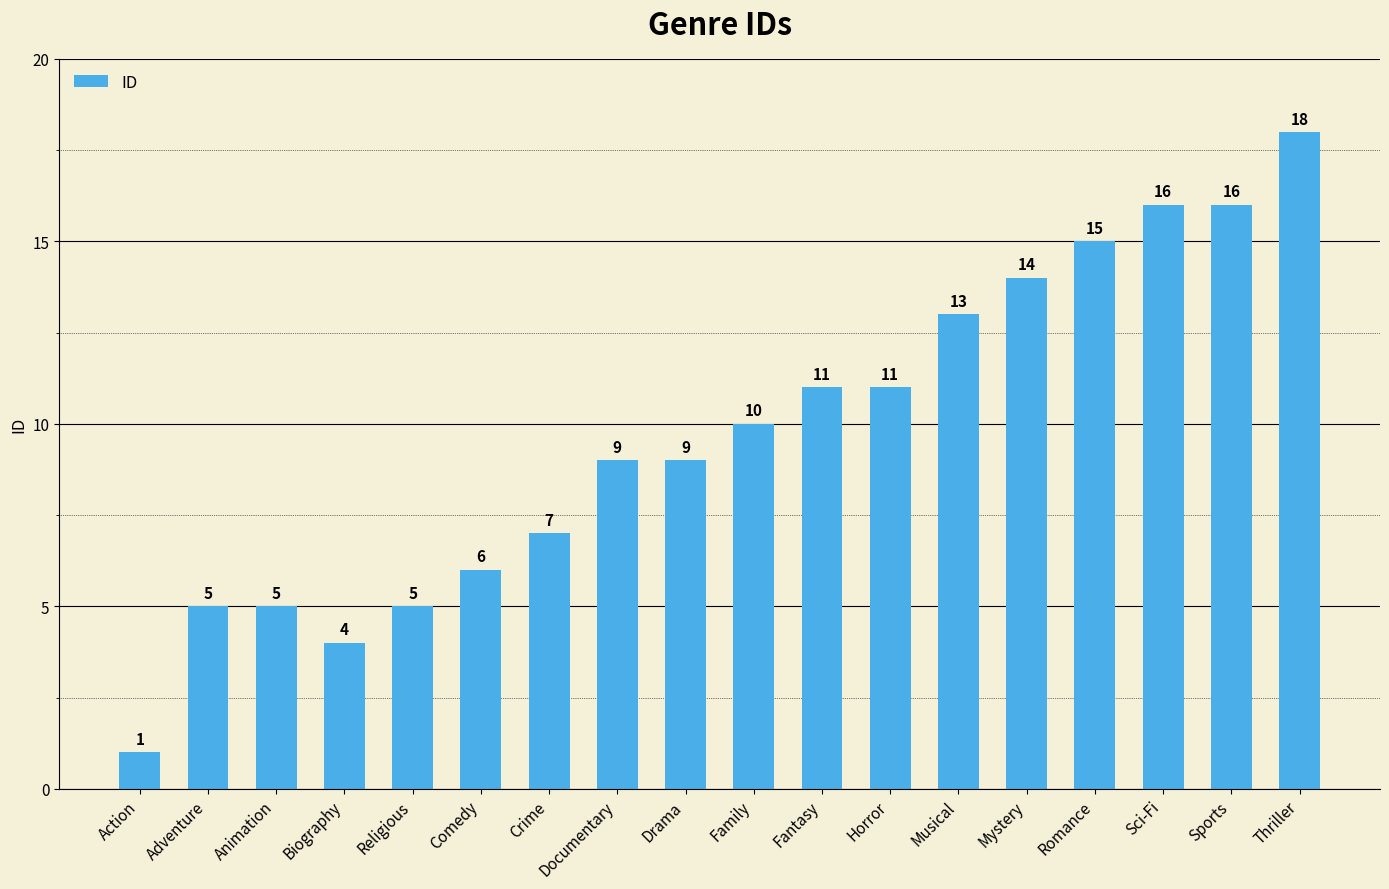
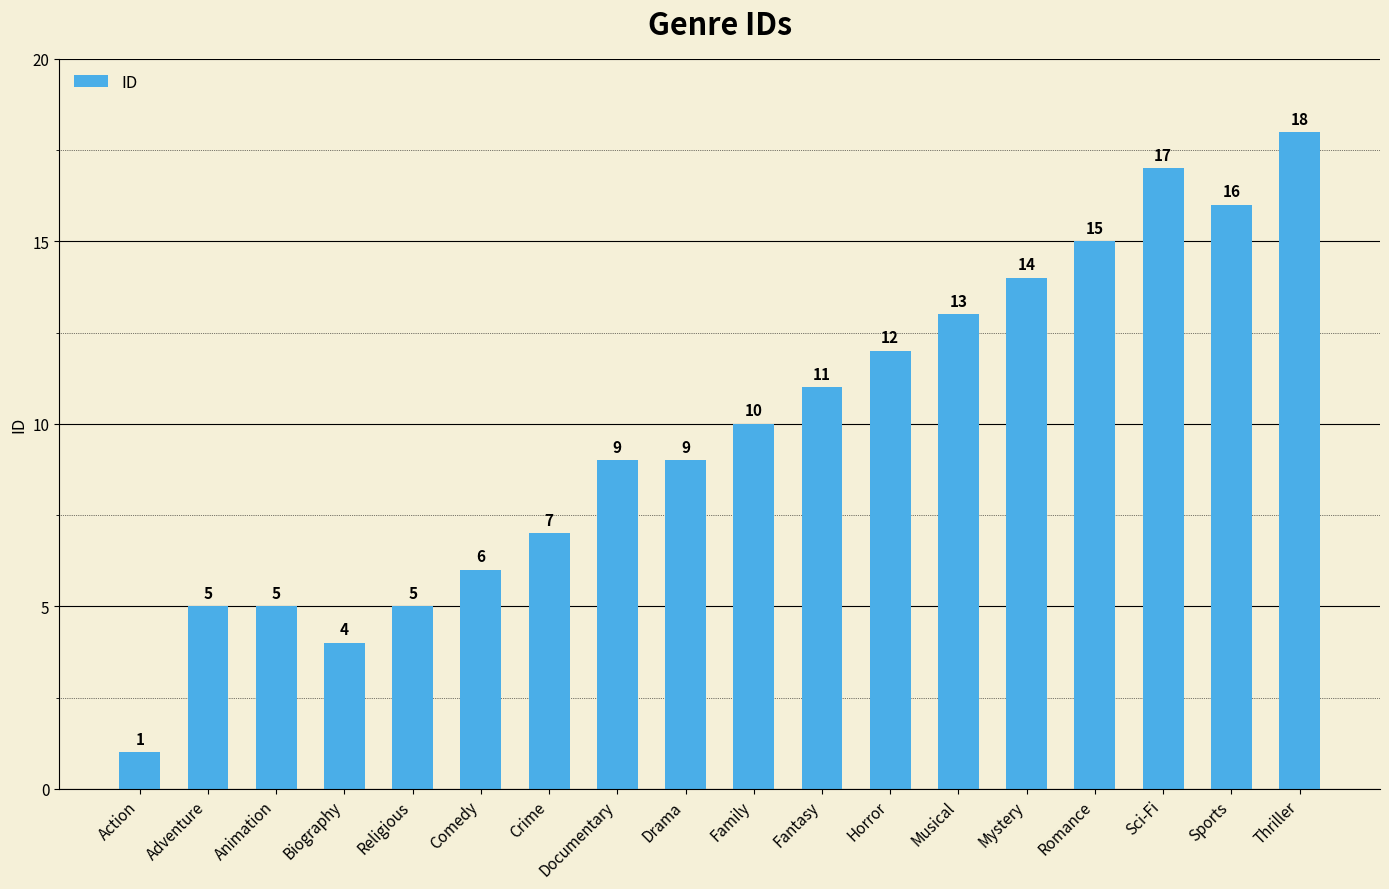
  {
    "Action": 1,
    "Adventure": 5,
    "Animation": 5,
    "Biography": 4,
    "Religious": 5,
    "Comedy": 6,
    "Crime": 7,
    "Documentary": 9,
    "Drama": 9,
    "Family": 10,
    "Fantasy": 11,
-   "Horror": 11,
+   "Horror": 12,
    "Musical": 13,
    "Mystery": 14,
    "Romance": 15,
-   "Sci-Fi": 16,
+   "Sci-Fi": 17,
    "Sports": 16,
    "Thriller": 18
  }
